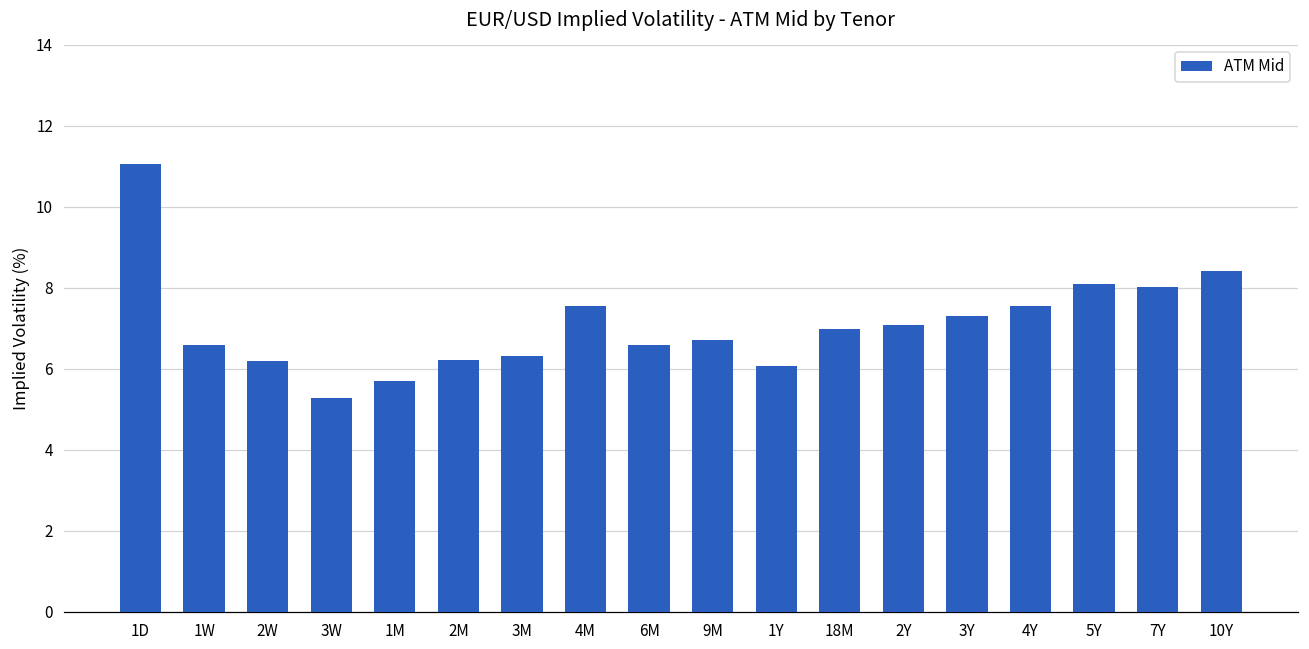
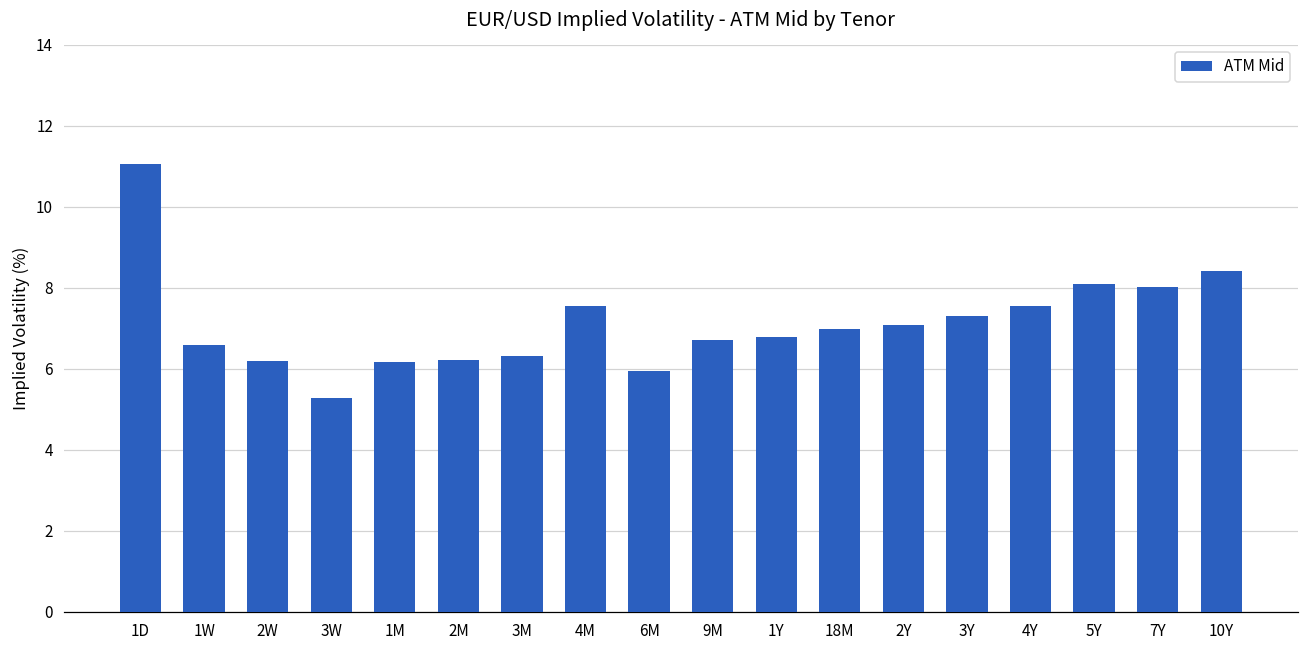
  {
    "1D": 11.0,
    "1W": 6.6,
    "2W": 6.2,
    "3W": 5.3,
-   "1M": 5.7,
+   "1M": 6.2,
    "2M": 6.2,
    "3M": 6.3,
    "4M": 7.6,
-   "6M": 6.6,
+   "6M": 6.0,
    "9M": 6.7,
-   "1Y": 6.1,
+   "1Y": 6.8,
    "18M": 7.0,
    "2Y": 7.1,
    "3Y": 7.3,
    "4Y": 7.6,
    "5Y": 8.1,
    "7Y": 8.0,
    "10Y": 8.4
  }
